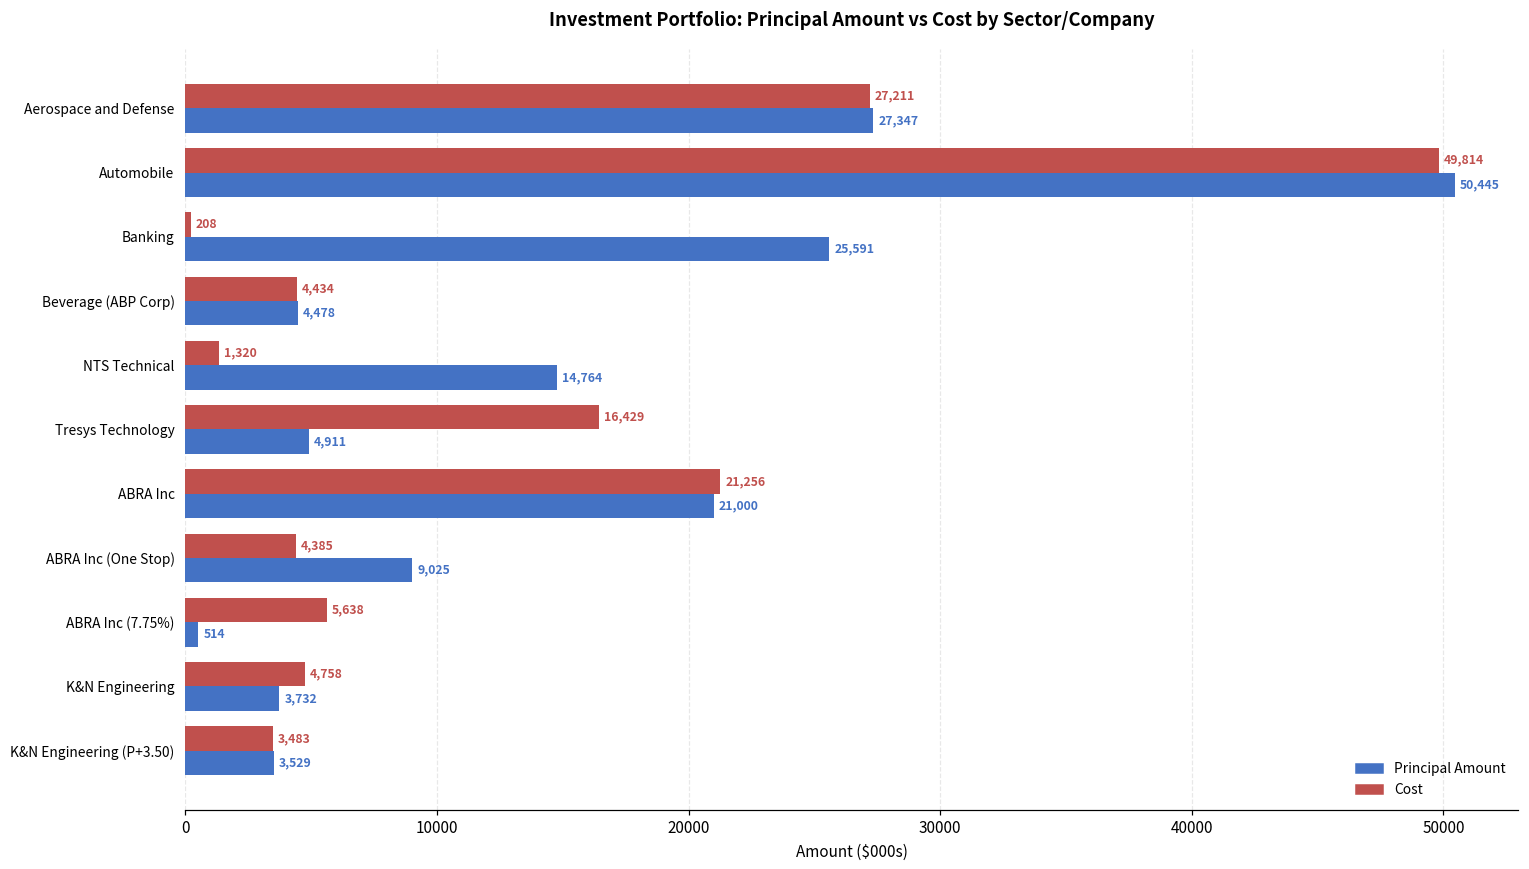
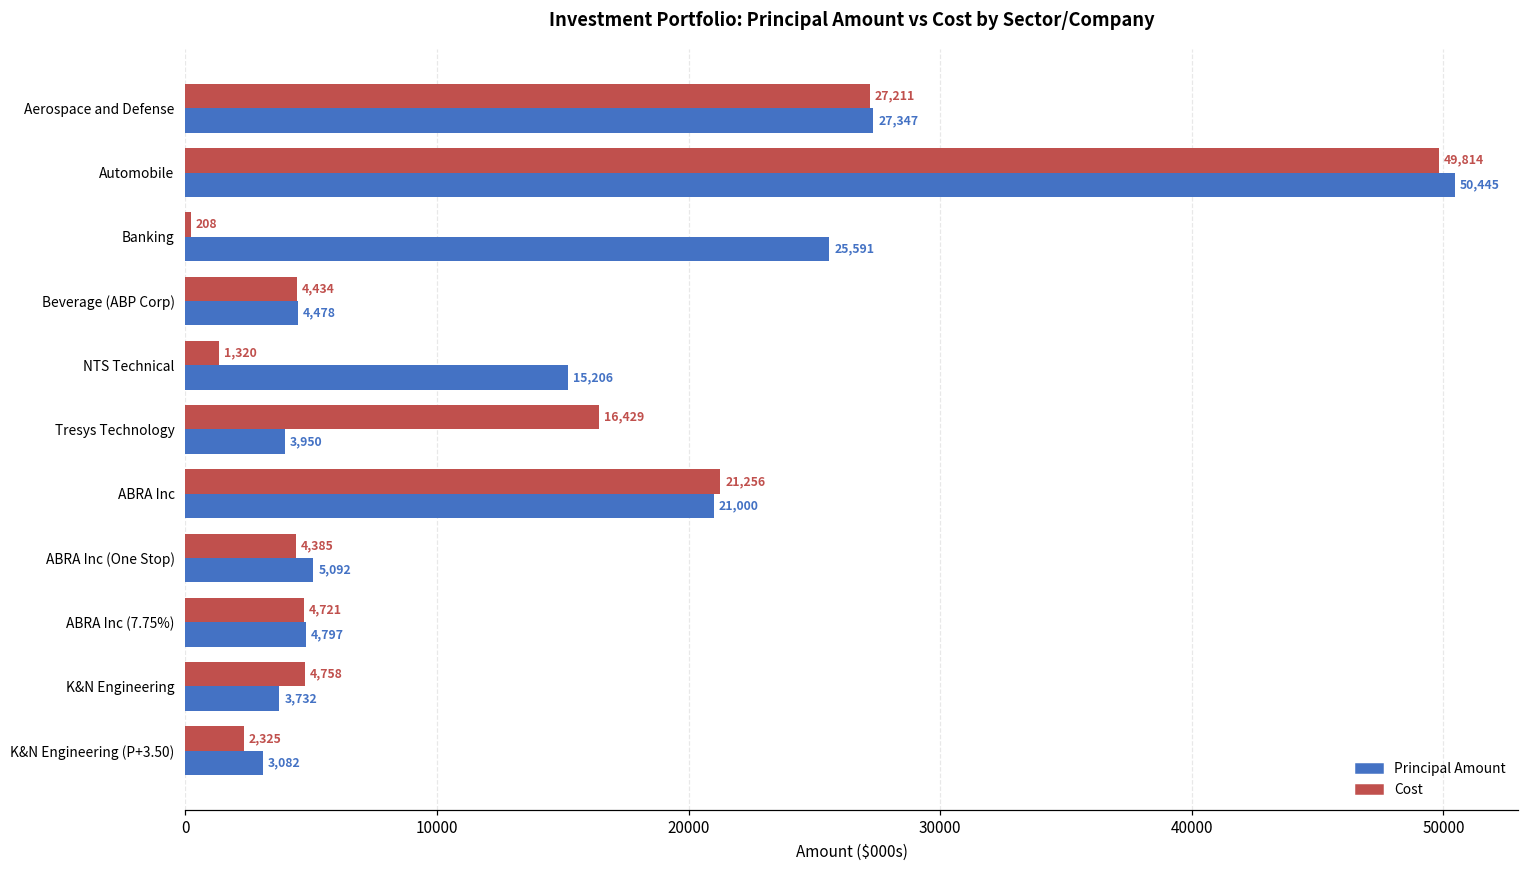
  {
    "Principal Amount": {
      "Aerospace and Defense": "27,347",
      "Automobile": "50,445",
      "Banking": "25,591",
      "Beverage (ABP Corp)": "4,478",
-     "NTS Technical": "14,764",
-     "Tresys Technology": "4,911",
+     "NTS Technical": "15,206",
+     "Tresys Technology": "3,950",
      "ABRA Inc": "21,000",
-     "ABRA Inc (One Stop)": "9,025",
-     "ABRA Inc (7.75%)": "514",
+     "ABRA Inc (One Stop)": "5,092",
+     "ABRA Inc (7.75%)": "4,797",
      "K&N Engineering": "3,732",
-     "K&N Engineering (P+3.50)": "3,529"
+     "K&N Engineering (P+3.50)": "3,082"
    },
    "Cost": {
      "Aerospace and Defense": "27,211",
      "Automobile": "49,814",
      "Banking": "208",
      "Beverage (ABP Corp)": "4,434",
      "NTS Technical": "1,320",
      "Tresys Technology": "16,429",
      "ABRA Inc": "21,256",
      "ABRA Inc (One Stop)": "4,385",
-     "ABRA Inc (7.75%)": "5,638",
+     "ABRA Inc (7.75%)": "4,721",
      "K&N Engineering": "4,758",
-     "K&N Engineering (P+3.50)": "3,483"
+     "K&N Engineering (P+3.50)": "2,325"
    }
  }
